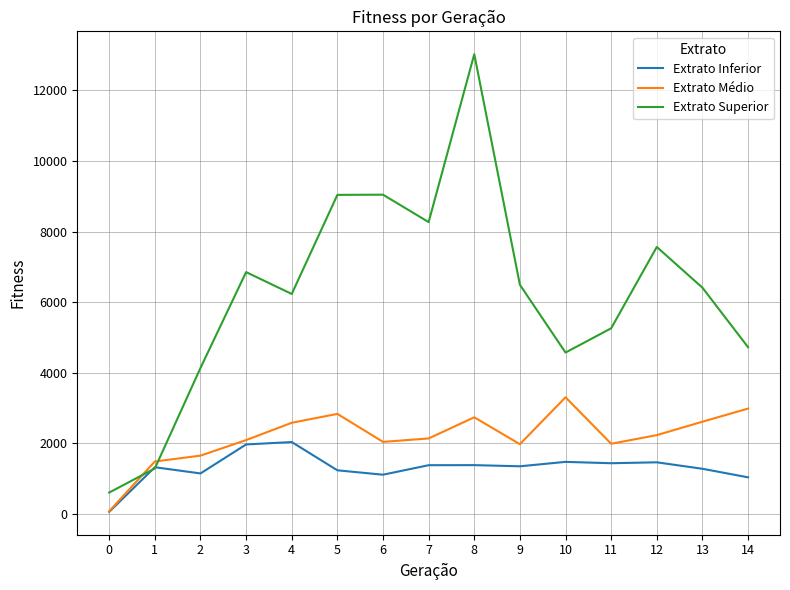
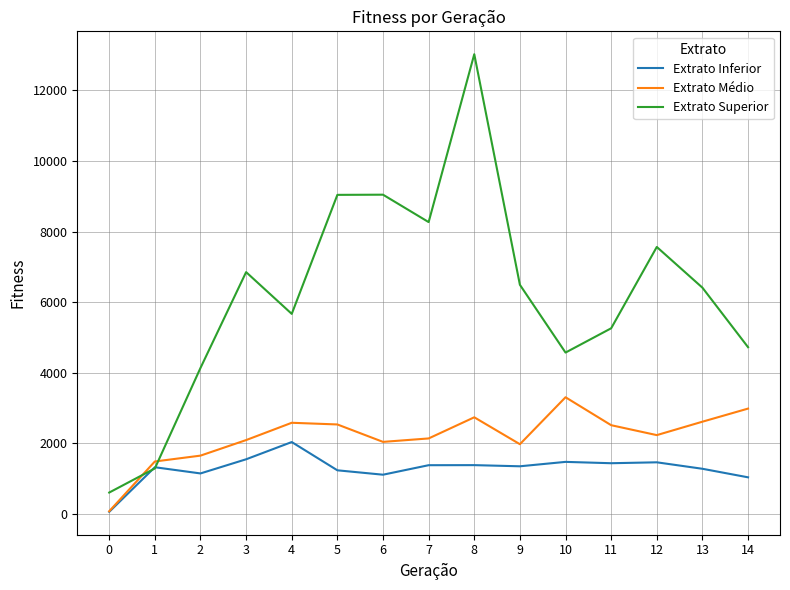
  {
    "Extrato Inferior": {
      "2": 1200,
-     "3": 2000,
+     "3": 1600,
      "4": 2000,
      "5": 1200,
      "6": 1100,
      "7": 1400,
      "8": 1400,
      "9": 1400,
      "10": 1500,
      "11": 1400,
      "12": 1500,
      "13": 1300,
      "14": 1000
    },
    "Extrato Médio": {
      "1": 1500,
      "2": 1700,
      "3": 2100,
      "4": 2600,
-     "5": 2800,
+     "5": 2500,
      "6": 2000,
      "7": 2100,
      "8": 2700,
      "9": 2000,
      "10": 3300,
-     "11": 2000,
+     "11": 2500,
      "12": 2200,
      "13": 2600,
      "14": 3000
    },
    "Extrato Superior": {
      "0": 600,
      "2": 4100,
      "3": 6900,
-     "4": 6200,
+     "4": 5700,
      "5": 9000,
      "6": 9000,
      "7": 8300,
      "8": 13000,
      "9": 6500,
      "10": 4600,
      "11": 5300,
      "12": 7600,
      "13": 6400,
      "14": 4700
    }
  }
